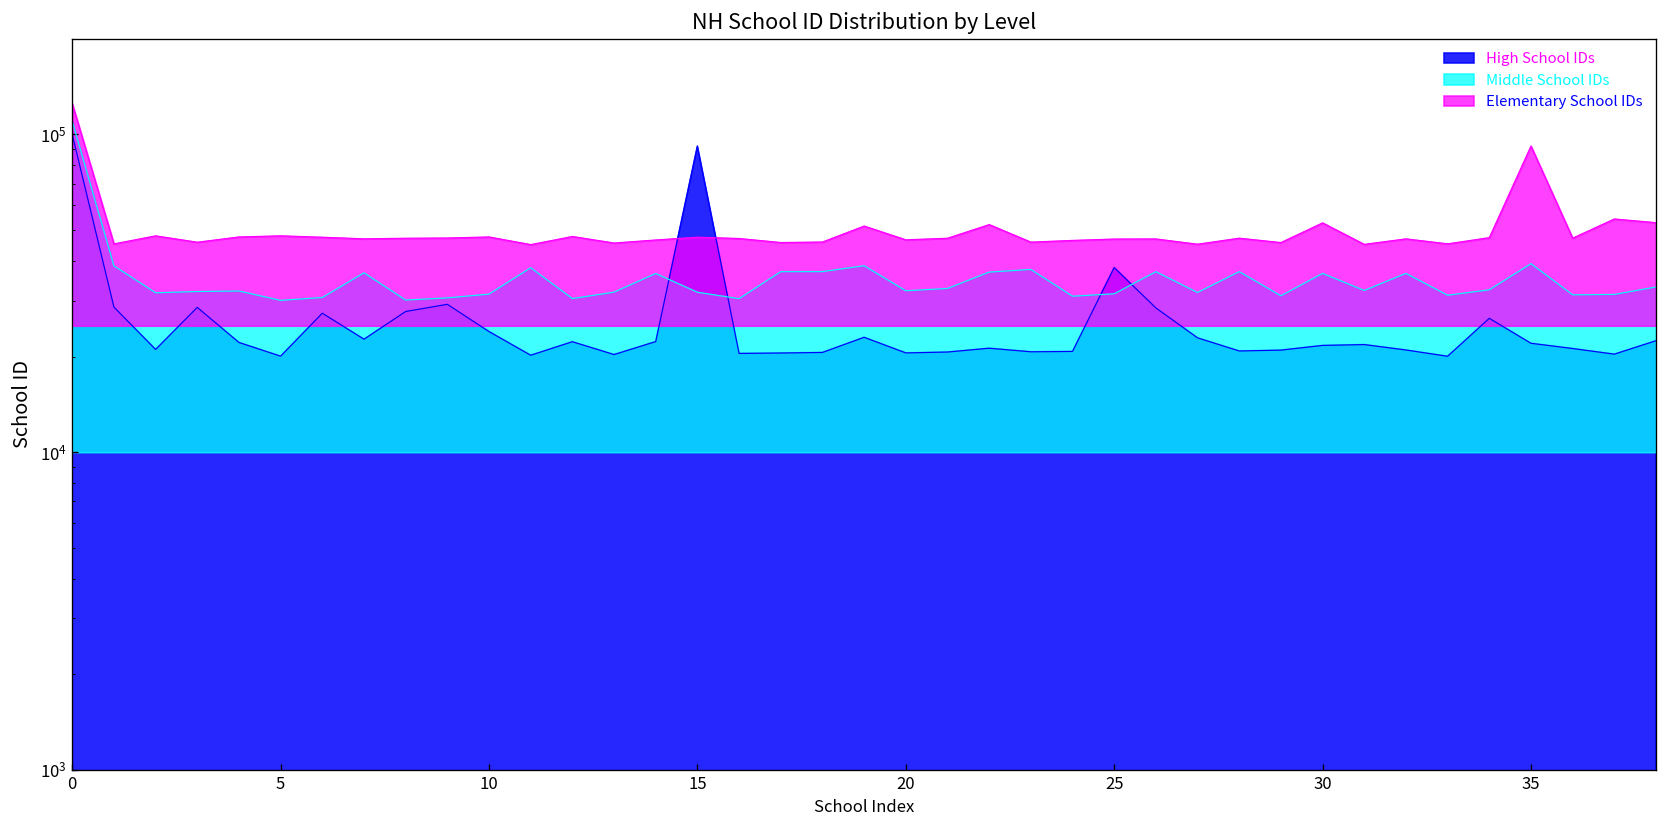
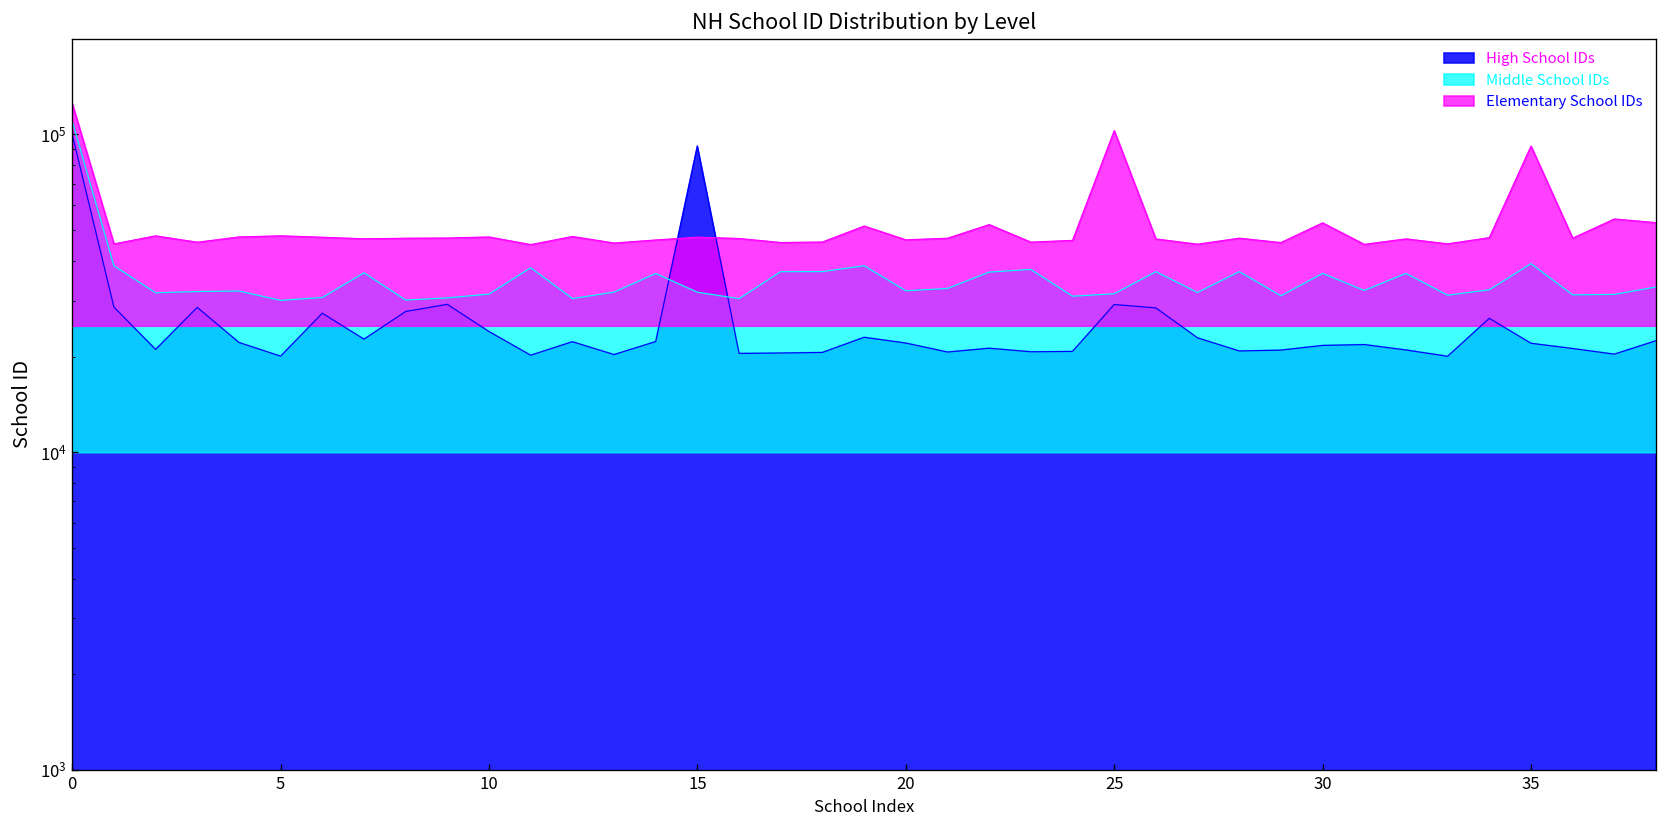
  {
    "High School IDs": {
      "0": 100000,
      "5": 20000,
      "10": 24000,
      "15": 92000,
-     "20": 21000,
-     "25": 38000,
+     "20": 22000,
+     "25": 29000,
      "30": 22000,
      "35": 22000
    },
    "Middle School IDs": {
      "0": 110000,
      "5": 30000,
      "10": 31000,
      "15": 32000,
      "20": 32000,
      "25": 32000,
      "30": 37000,
      "35": 39000
    },
    "Elementary School IDs": {
      "0": 120000,
      "5": 48000,
      "10": 48000,
      "15": 47000,
      "20": 47000,
-     "25": 47000,
+     "25": 103000,
      "30": 53000,
      "35": 92000
    }
  }
